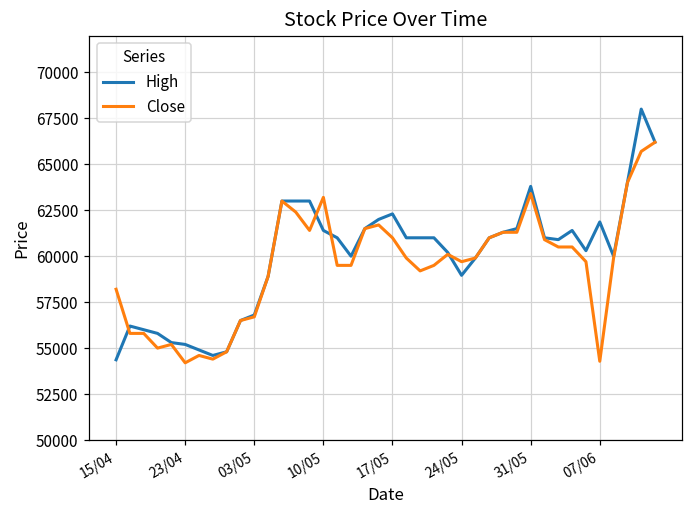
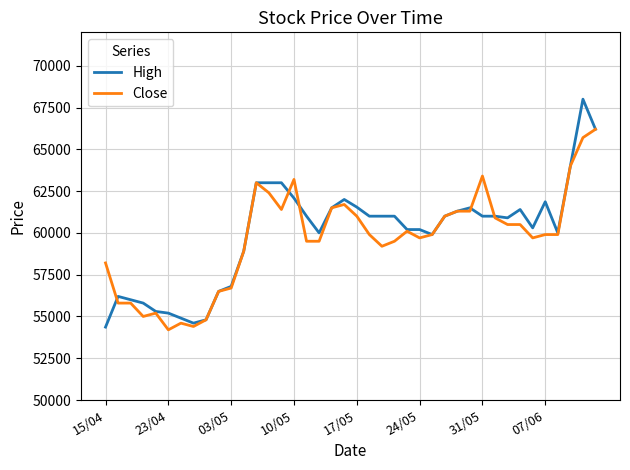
  {
    "High": {
      "15/04": 54400,
      "23/04": 55200,
-     "10/05": 61400,
-     "17/05": 62300,
-     "24/05": 59000,
-     "31/05": 63800,
+     "10/05": 62100,
+     "17/05": 61500,
+     "24/05": 60200,
+     "31/05": 61000,
      "07/06": 61900
    },
    "Close": {
      "15/04": 58200,
      "23/04": 54200,
      "10/05": 63200,
      "17/05": 61000,
      "24/05": 59700,
      "31/05": 63400,
-     "07/06": 54300
+     "07/06": 59900
    }
  }
